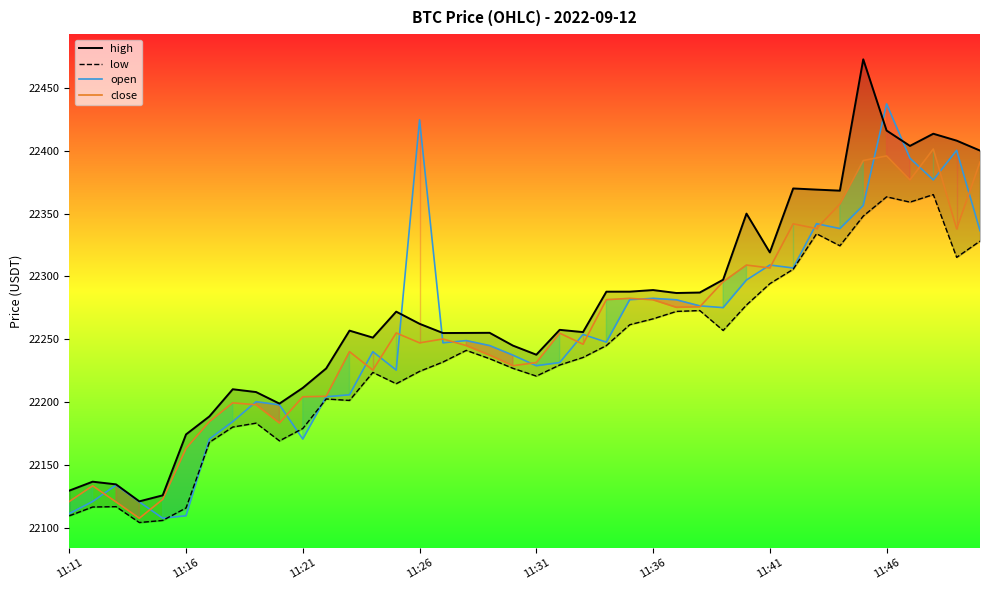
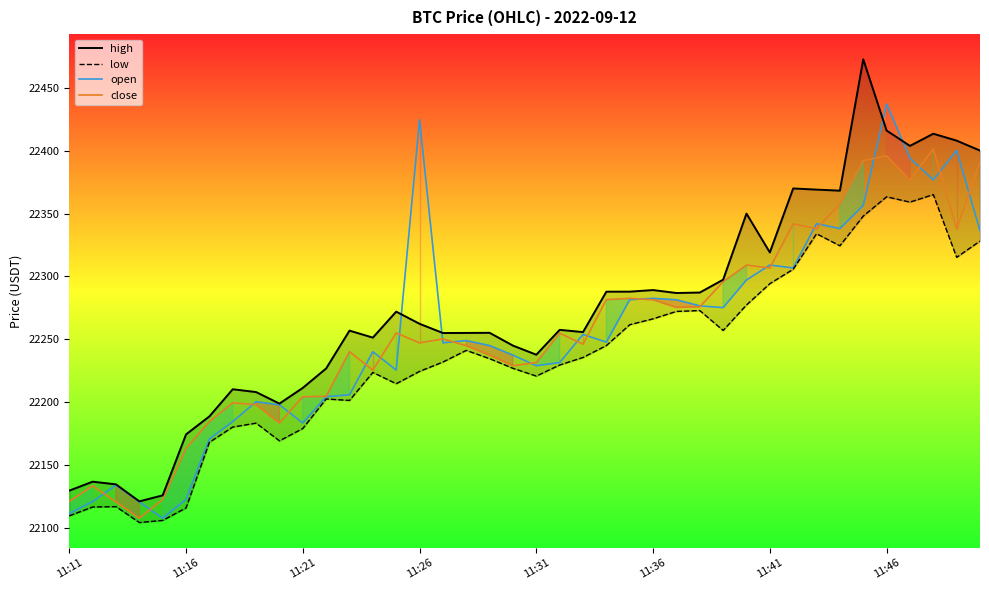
  {
    "open": {
-     "11:16": 22110,
-     "11:21": 22171,
+     "11:16": 22123,
+     "11:21": 22184,
      "11:26": 22425,
      "11:31": 22229,
      "11:41": 22309,
      "11:46": 22437
    },
    "close": {
      "11:11": 22121,
      "11:16": 22163,
      "11:21": 22204,
      "11:26": 22247,
      "11:31": 22232,
      "11:41": 22307,
      "11:46": 22396
    }
  }
